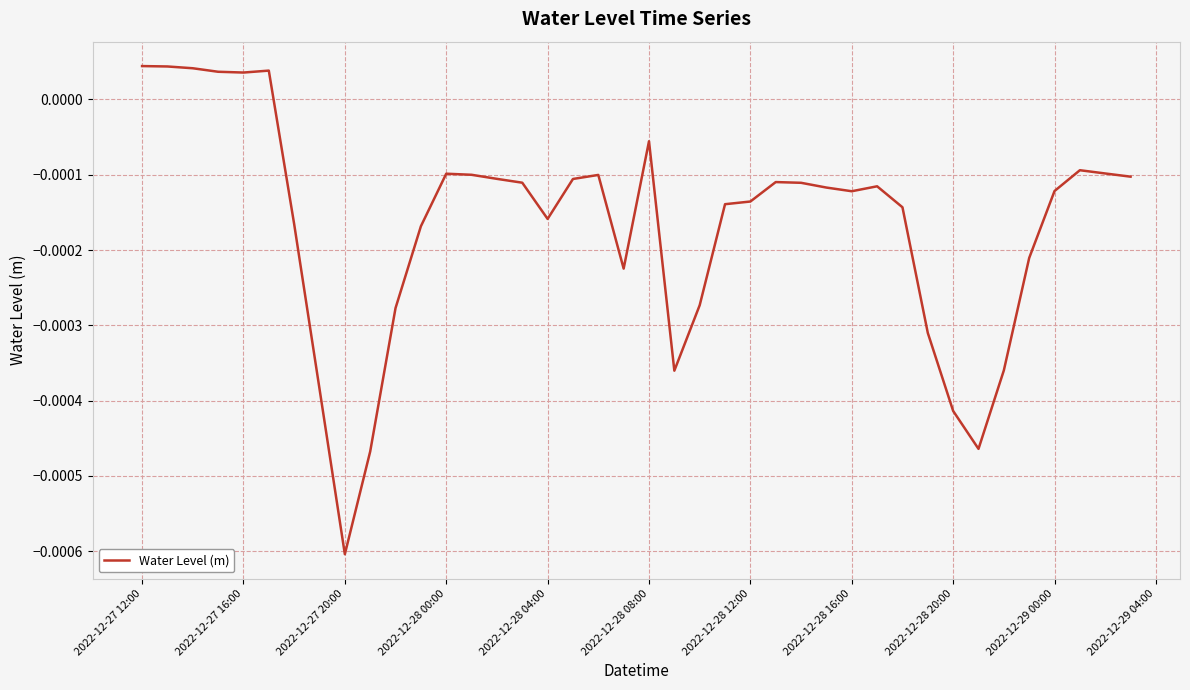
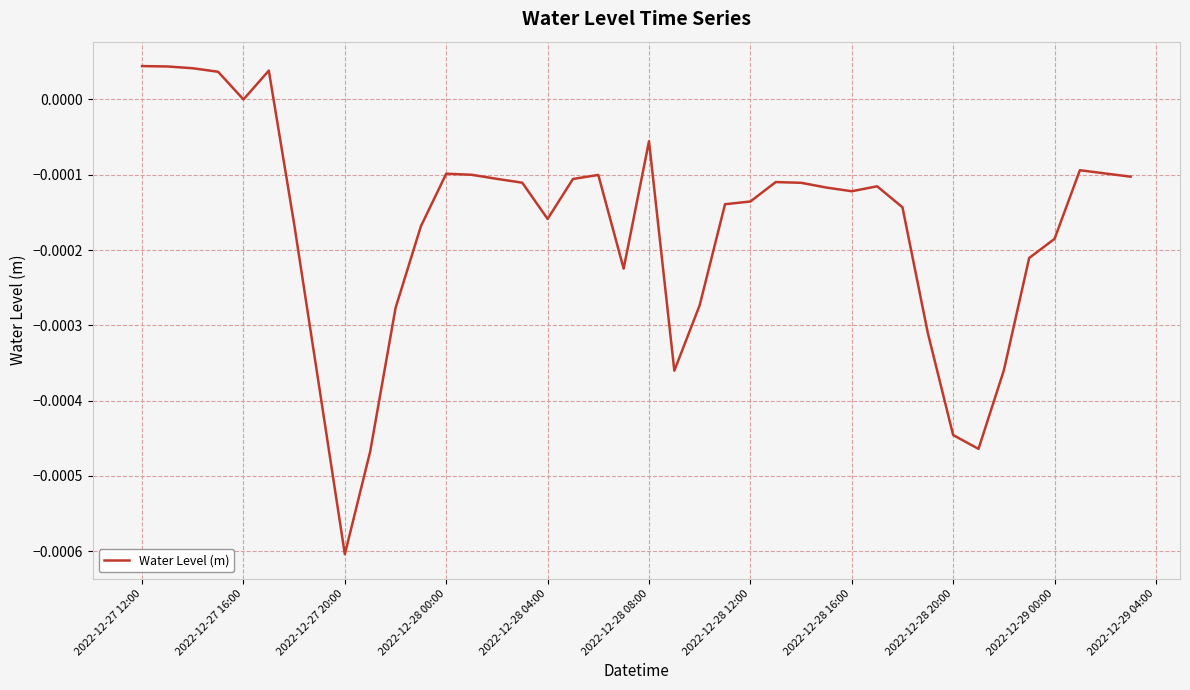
  {
    "2022-12-27 12:00": 0.00004,
-   "2022-12-27 16:00": 0.00004,
+   "2022-12-27 16:00": 0.00000,
    "2022-12-27 20:00": -0.00060,
    "2022-12-28 00:00": -0.00010,
    "2022-12-28 04:00": -0.00016,
    "2022-12-28 08:00": -0.00006,
    "2022-12-28 12:00": -0.00014,
    "2022-12-28 16:00": -0.00012,
-   "2022-12-28 20:00": -0.00041,
-   "2022-12-29 00:00": -0.00012
+   "2022-12-28 20:00": -0.00045,
+   "2022-12-29 00:00": -0.00019
  }
